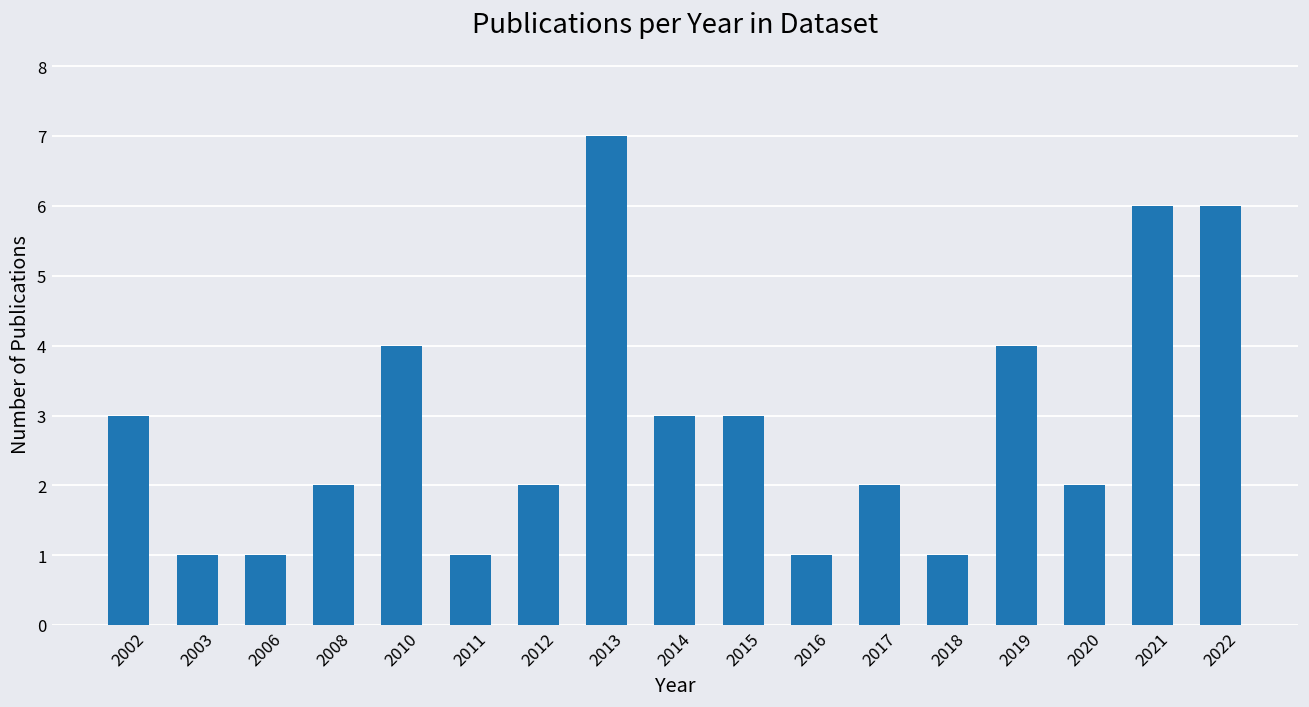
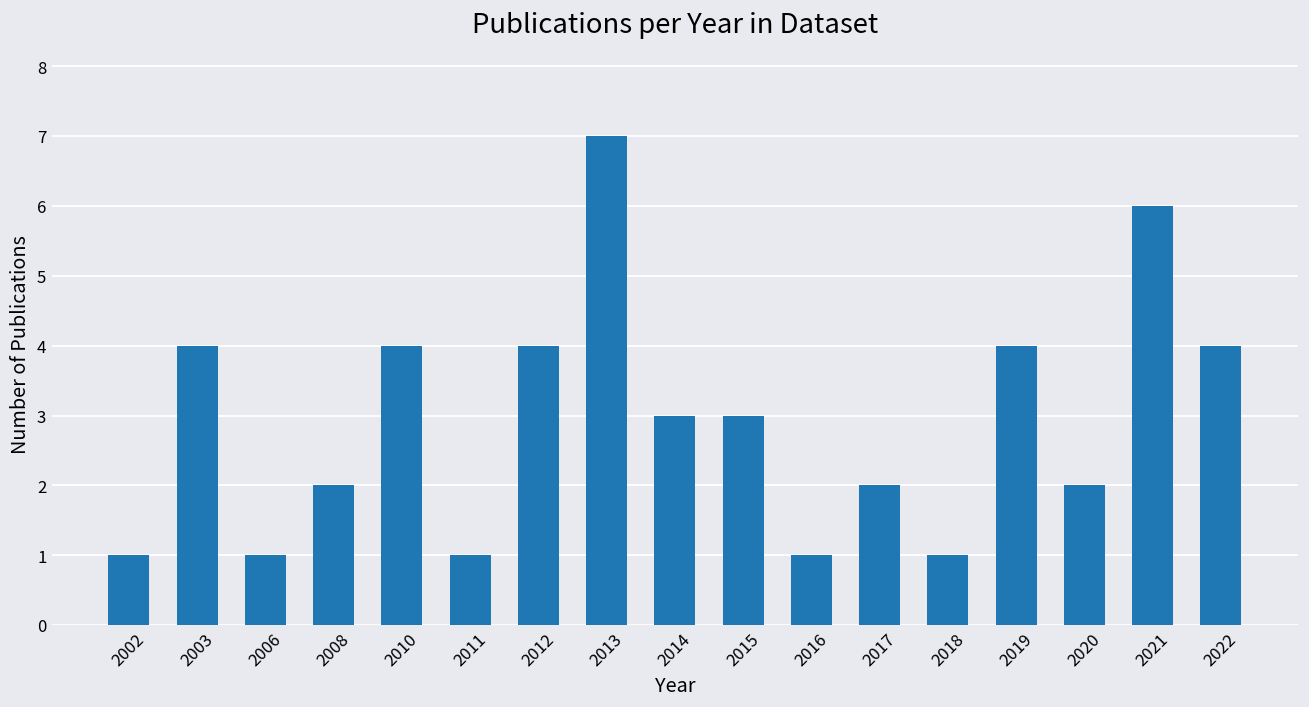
  {
-   "2002": 3,
-   "2003": 1,
+   "2002": 1,
+   "2003": 4,
    "2006": 1,
    "2008": 2,
    "2010": 4,
    "2011": 1,
-   "2012": 2,
+   "2012": 4,
    "2013": 7,
    "2014": 3,
    "2015": 3,
    "2016": 1,
    "2017": 2,
    "2018": 1,
    "2019": 4,
    "2020": 2,
    "2021": 6,
-   "2022": 6
+   "2022": 4
  }
